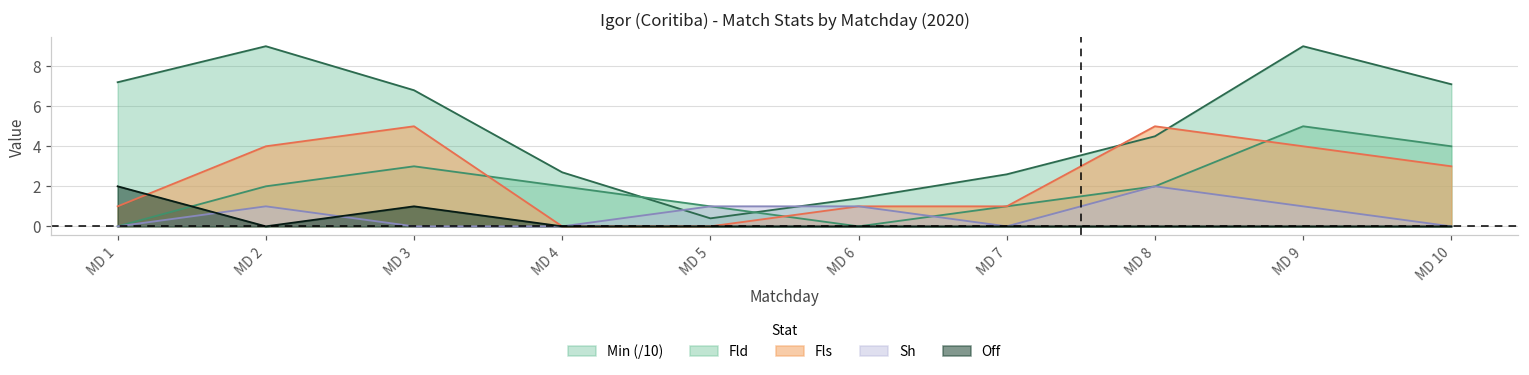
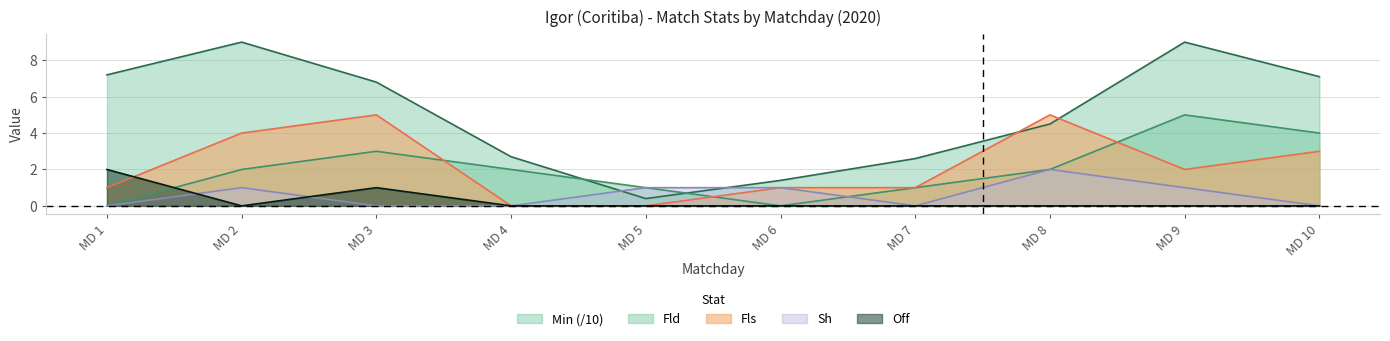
  {
    "Fls": {
      "MD 1": 1,
      "MD 2": 4,
      "MD 3": 5,
      "MD 8": 5,
-     "MD 9": 4,
+     "MD 9": 2,
      "MD 10": 3
    },
    "Off": {
      "MD 1": 2,
      "MD 2": 0,
      "MD 3": 1,
      "MD 8": 0,
      "MD 9": 0
    }
  }
